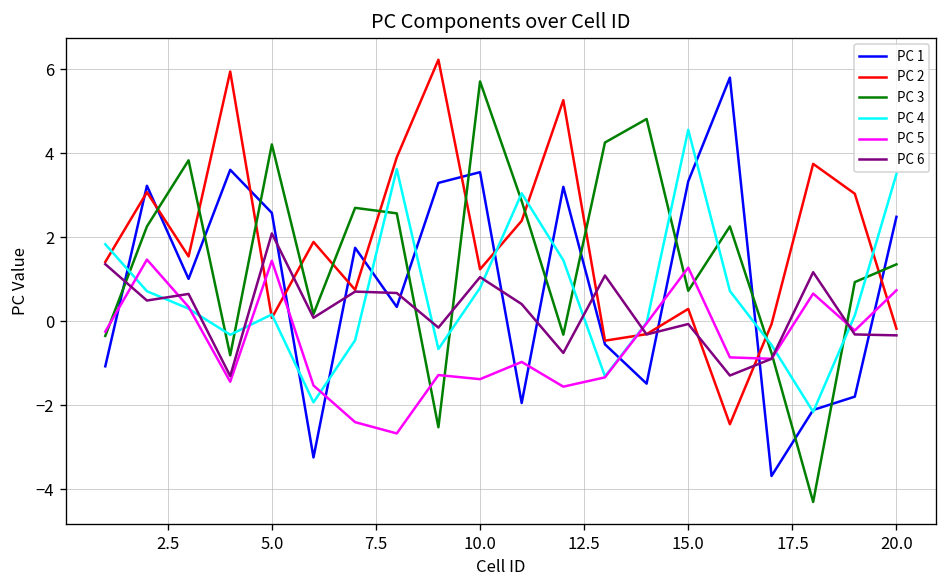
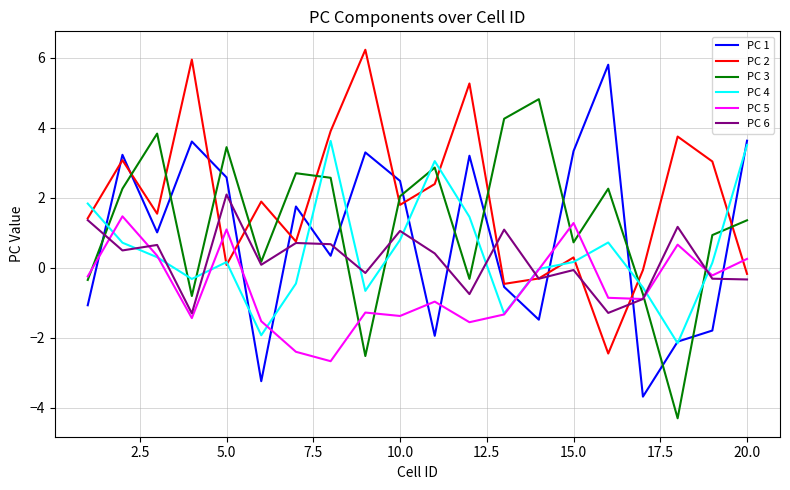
  {
    "PC 1": {
      "5.0": 2.6,
-     "10.0": 3.5,
+     "10.0": 2.5,
      "15.0": 3.3,
-     "20.0": 2.5
+     "20.0": 3.6
    },
    "PC 2": {
      "5.0": 0.1,
-     "10.0": 1.2,
+     "10.0": 1.8,
      "15.0": 0.3,
      "20.0": -0.2
    },
    "PC 3": {
-     "5.0": 4.2,
-     "10.0": 5.7,
+     "5.0": 3.4,
+     "10.0": 2.0,
      "15.0": 0.7,
      "20.0": 1.4
    },
    "PC 4": {
      "5.0": 0.2,
      "10.0": 0.8,
-     "15.0": 4.6,
+     "15.0": 0.2,
      "20.0": 3.5
    },
    "PC 5": {
-     "5.0": 1.4,
+     "5.0": 1.1,
      "10.0": -1.4,
      "15.0": 1.3,
-     "20.0": 0.7
+     "20.0": 0.2
    },
    "PC 6": {
      "5.0": 2.1,
      "10.0": 1.0,
      "15.0": -0.1,
      "20.0": -0.3
    }
  }
